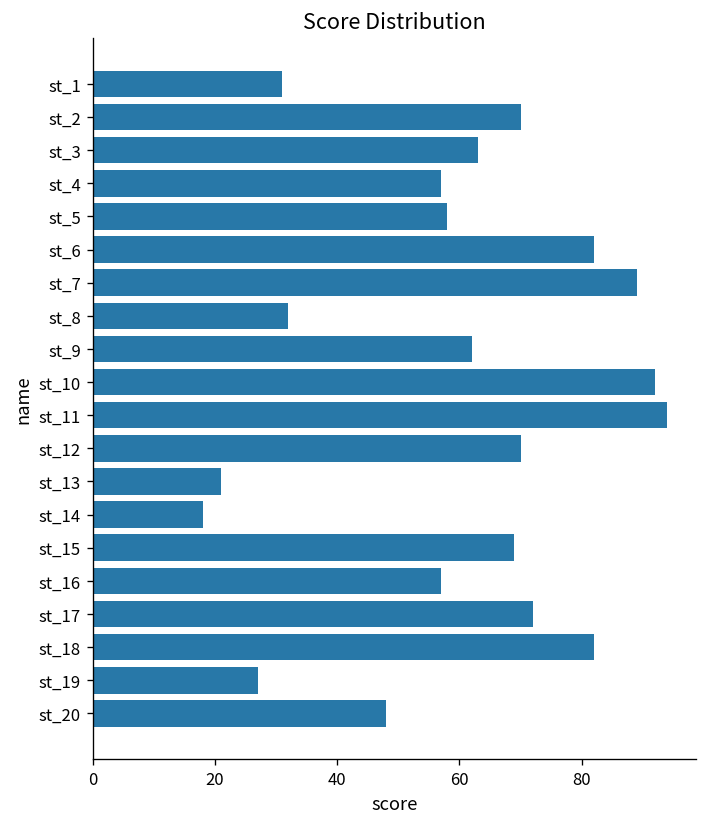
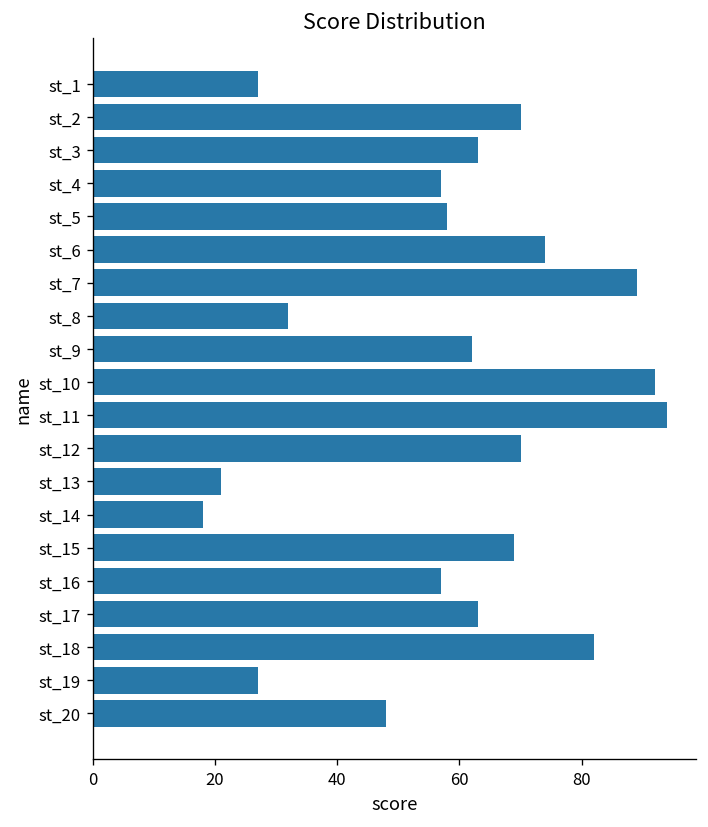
  {
-   "st_1": 31,
+   "st_1": 27,
    "st_2": 70,
    "st_3": 63,
    "st_4": 57,
    "st_5": 58,
-   "st_6": 82,
+   "st_6": 74,
    "st_7": 89,
    "st_8": 32,
    "st_9": 62,
    "st_10": 92,
    "st_11": 94,
    "st_12": 70,
    "st_13": 21,
    "st_14": 18,
    "st_15": 69,
    "st_16": 57,
-   "st_17": 72,
+   "st_17": 63,
    "st_18": 82,
    "st_19": 27,
    "st_20": 48
  }
